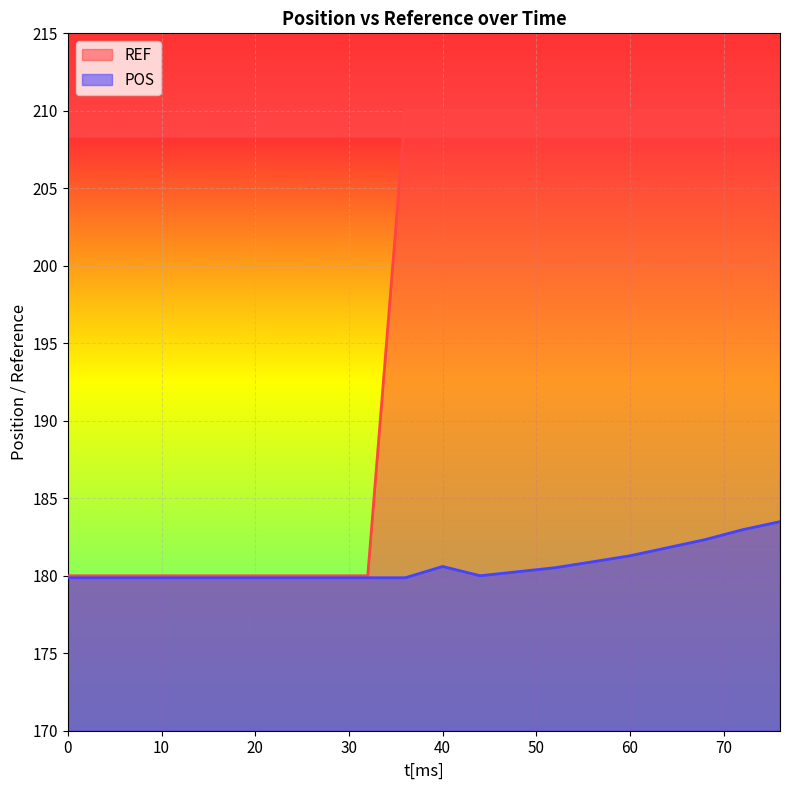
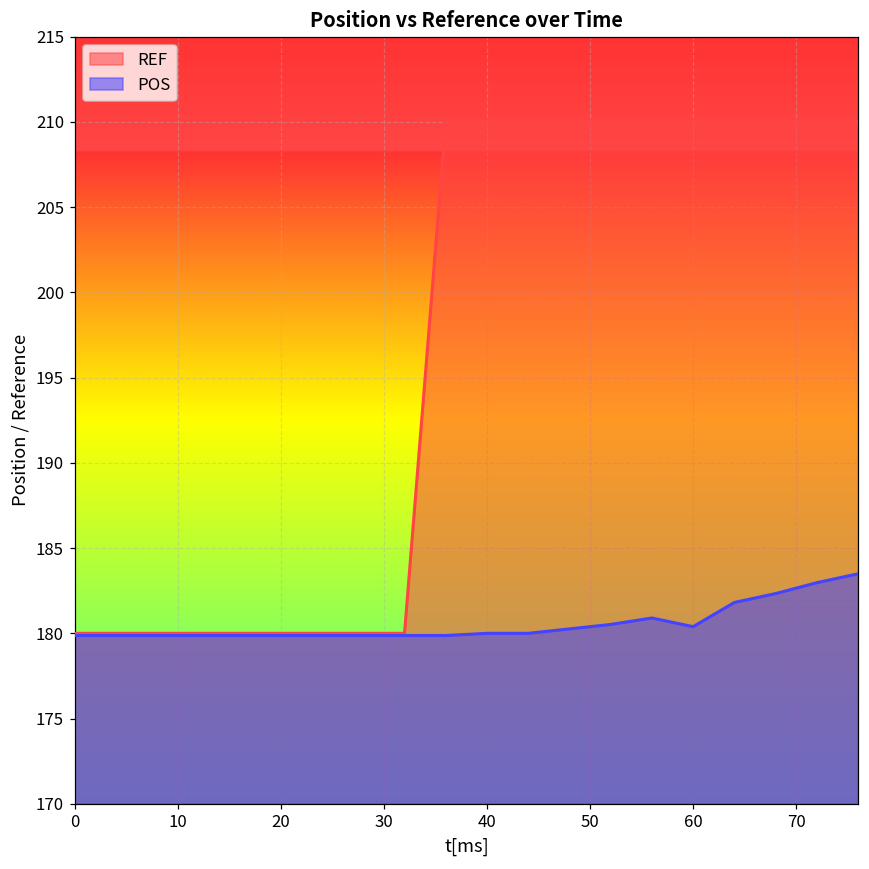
  {
    "REF": {
      "40": 210.0,
      "60": 210.0
    },
    "POS": {
-     "40": 180.6,
-     "60": 181.3
+     "40": 180.0,
+     "60": 180.4
    }
  }
